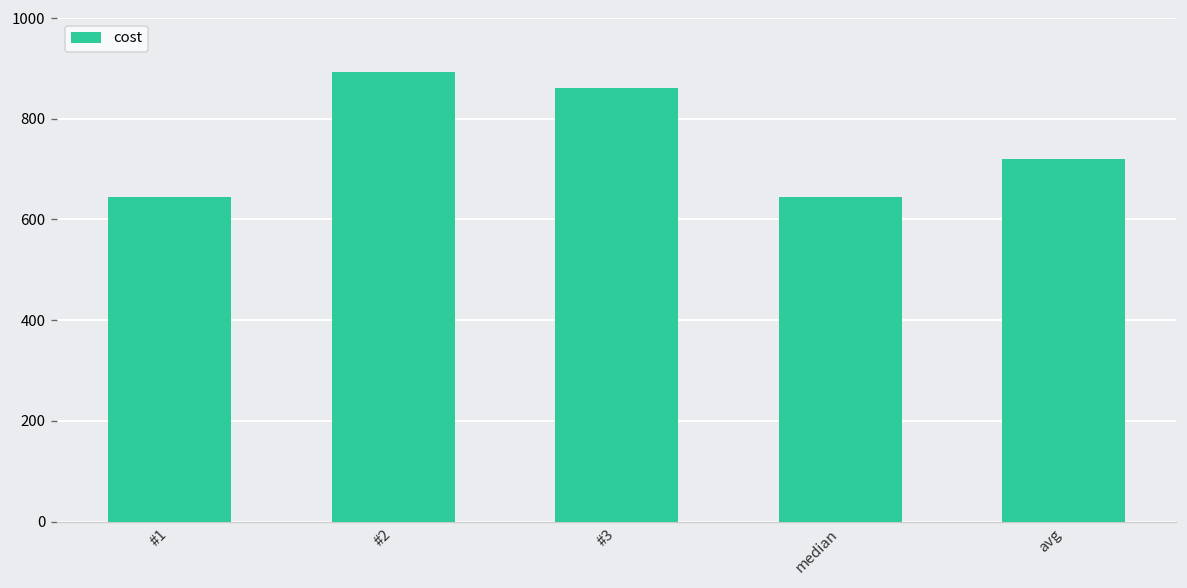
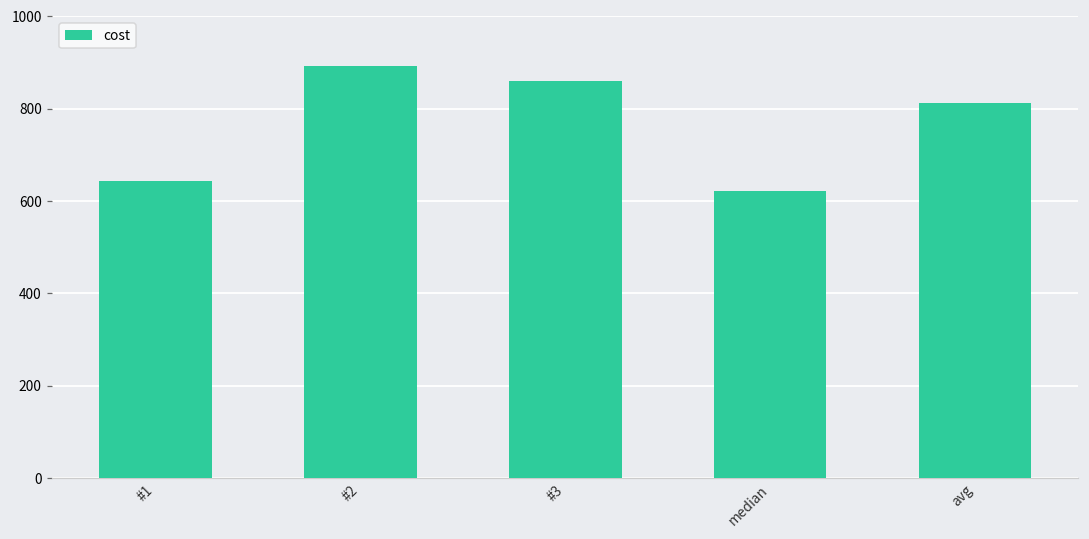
  {
    "#1": 640,
    "#2": 890,
    "#3": 860,
-   "median": 640,
-   "avg": 720
+   "median": 620,
+   "avg": 810
  }
